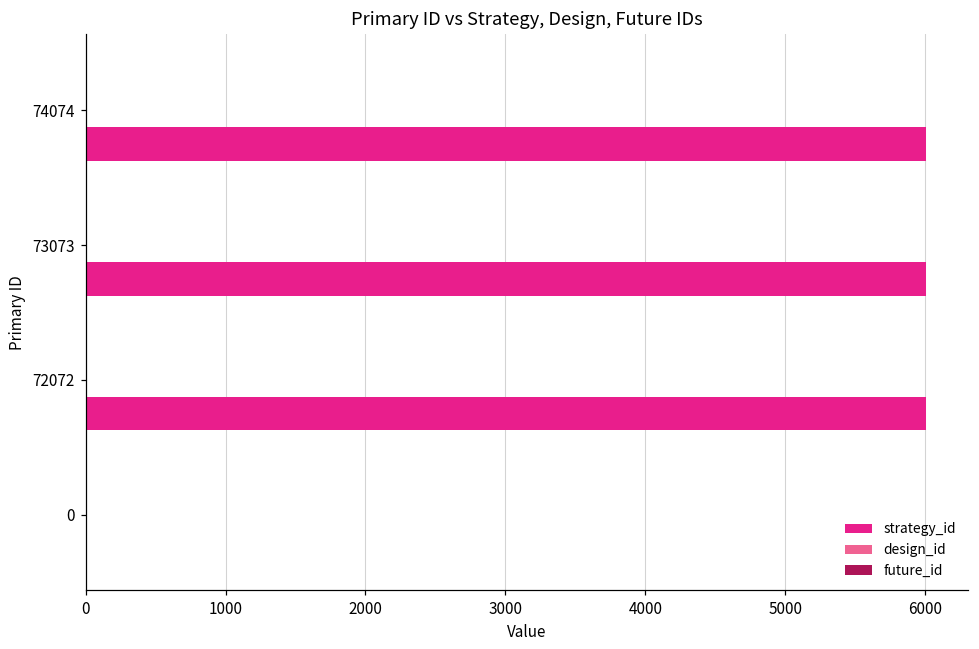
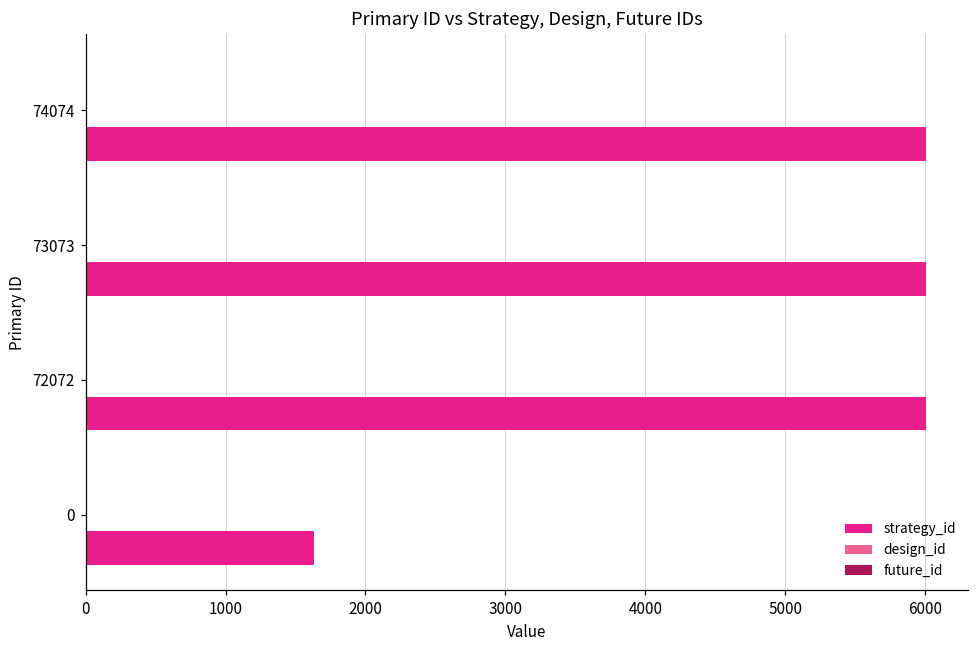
  {
    "strategy_id": {
      "74074": 6010,
      "73073": 6000,
      "72072": 6000,
-     "0": 0
+     "0": 1630
    },
    "design_id": {
      "74074": 0,
      "73073": 0,
      "72072": 0,
      "0": 0
    },
    "future_id": {
      "74074": 0,
      "73073": 0,
      "72072": 0,
      "0": 0
    }
  }
